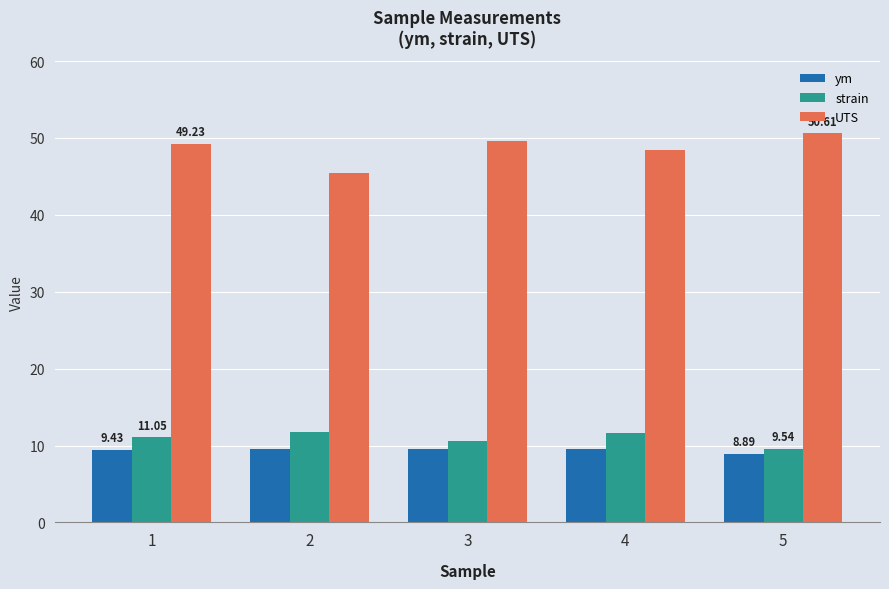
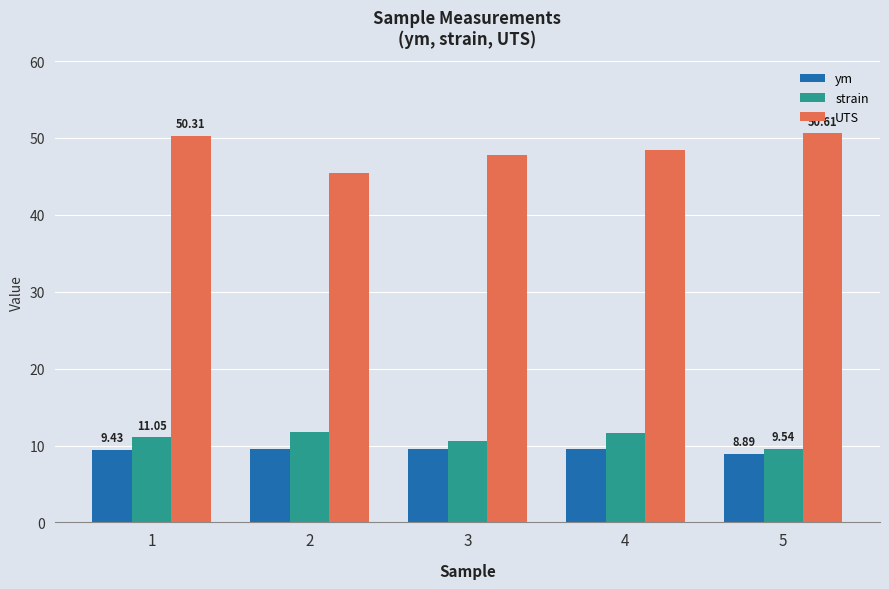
  {
    "UTS": {
-     "1": 49.23,
-     "3": 50,
+     "1": 50.31,
+     "3": 48,
      "5": 50.61
    }
  }
